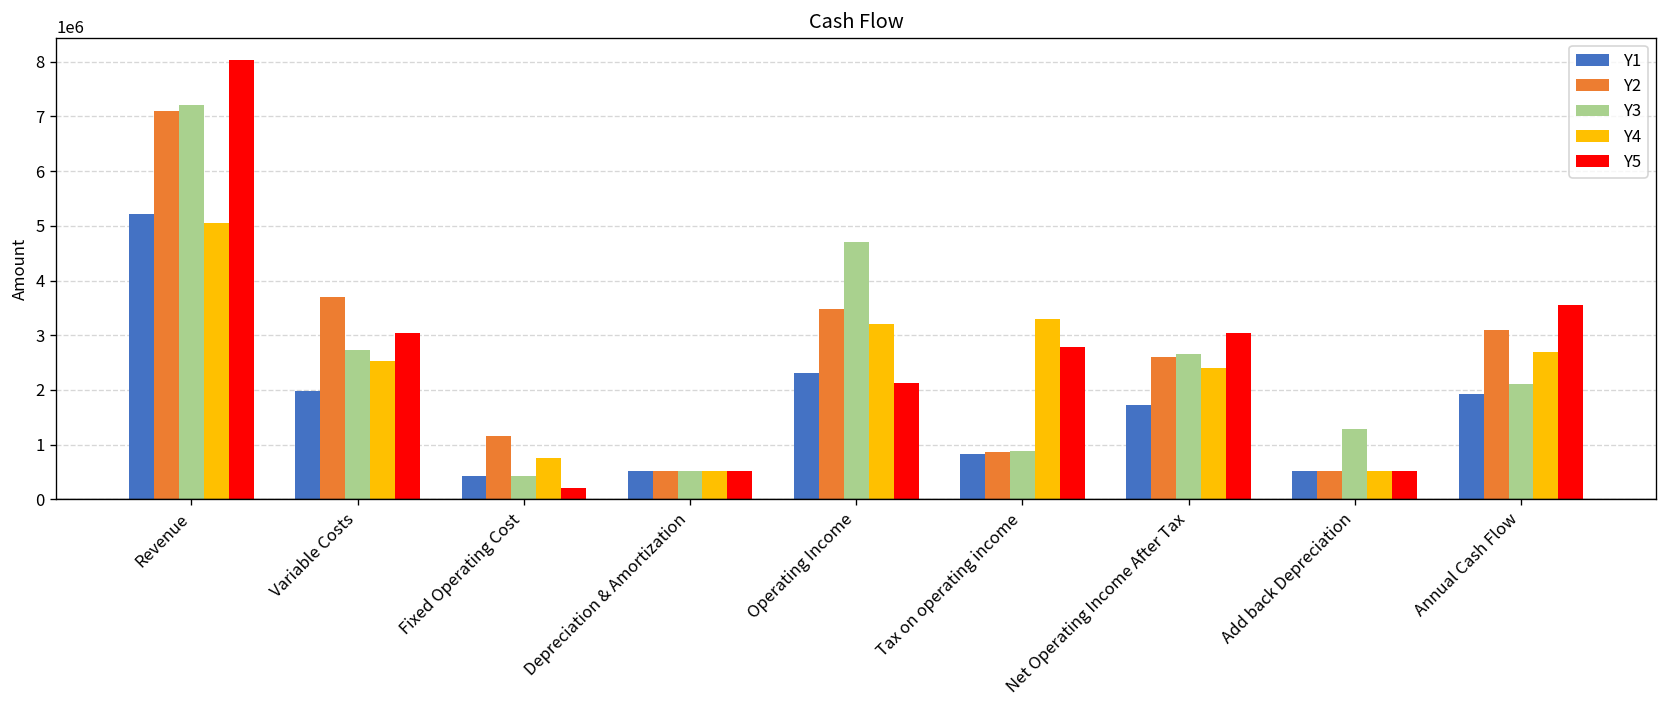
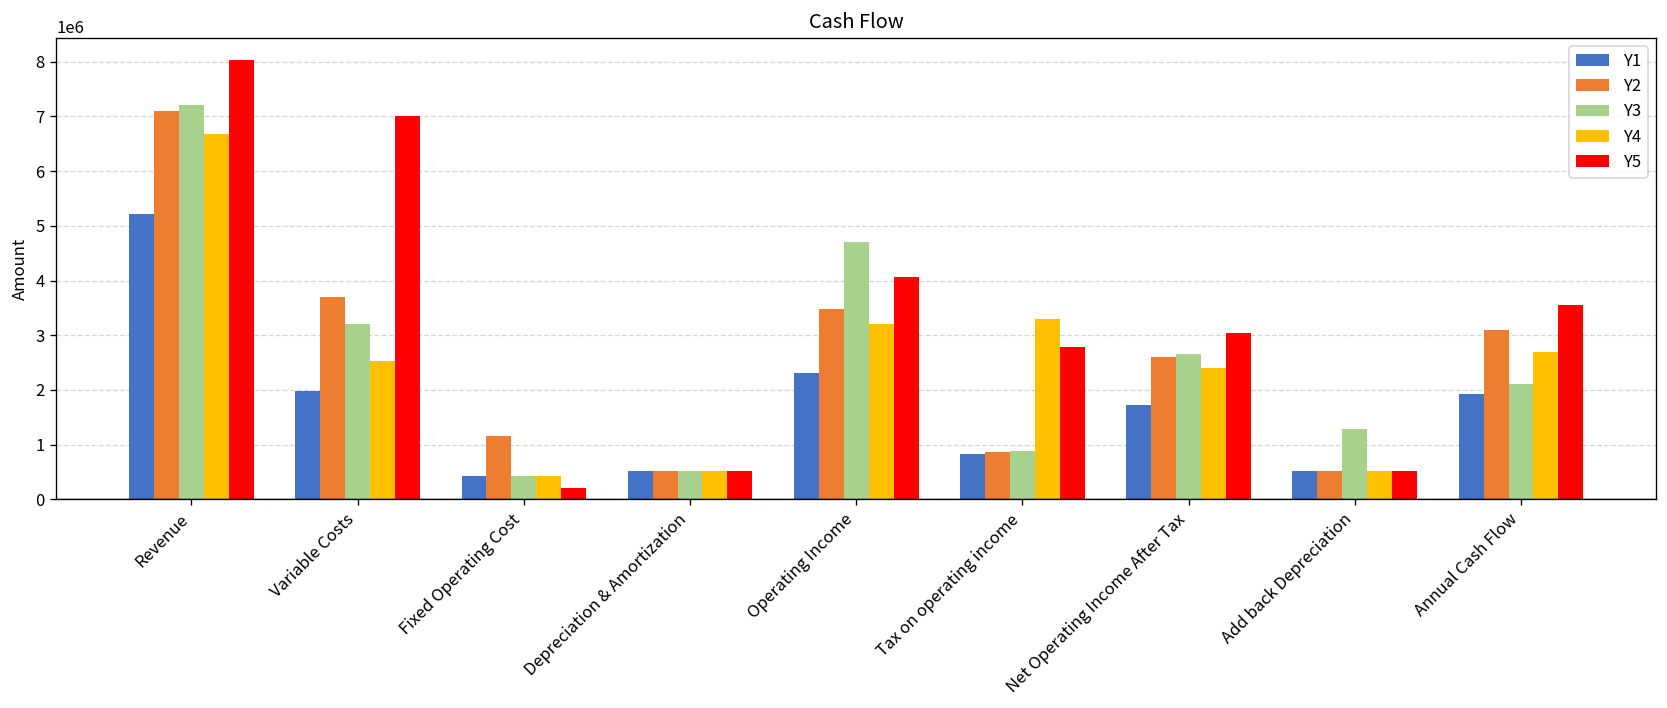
  {
    "Y1": {
      "Revenue": 5200000,
      "Variable Costs": 2000000,
      "Fixed Operating Cost": 400000,
      "Depreciation & Amortization": 500000,
      "Operating Income": 2300000,
      "Tax on operating income": 800000,
      "Net Operating Income After Tax": 1700000,
      "Add back Depreciation": 500000,
      "Annual Cash Flow": 1900000
    },
    "Y2": {
      "Revenue": 7100000,
      "Variable Costs": 3700000,
      "Fixed Operating Cost": 1200000,
      "Depreciation & Amortization": 500000,
      "Operating Income": 3500000,
      "Tax on operating income": 900000,
      "Net Operating Income After Tax": 2600000,
      "Add back Depreciation": 500000,
      "Annual Cash Flow": 3100000
    },
    "Y3": {
      "Revenue": 7200000,
-     "Variable Costs": 2700000,
+     "Variable Costs": 3200000,
      "Fixed Operating Cost": 400000,
      "Depreciation & Amortization": 500000,
      "Operating Income": 4700000,
      "Tax on operating income": 900000,
      "Net Operating Income After Tax": 2700000,
      "Add back Depreciation": 1300000,
      "Annual Cash Flow": 2100000
    },
    "Y4": {
-     "Revenue": 5000000,
+     "Revenue": 6700000,
      "Variable Costs": 2500000,
-     "Fixed Operating Cost": 800000,
+     "Fixed Operating Cost": 400000,
      "Depreciation & Amortization": 500000,
      "Operating Income": 3200000,
      "Tax on operating income": 3300000,
      "Net Operating Income After Tax": 2400000,
      "Add back Depreciation": 500000,
      "Annual Cash Flow": 2700000
    },
    "Y5": {
      "Revenue": 8000000,
-     "Variable Costs": 3000000,
+     "Variable Costs": 7000000,
      "Fixed Operating Cost": 200000,
      "Depreciation & Amortization": 500000,
-     "Operating Income": 2100000,
+     "Operating Income": 4100000,
      "Tax on operating income": 2800000,
      "Net Operating Income After Tax": 3000000,
      "Add back Depreciation": 500000,
      "Annual Cash Flow": 3600000
    }
  }
